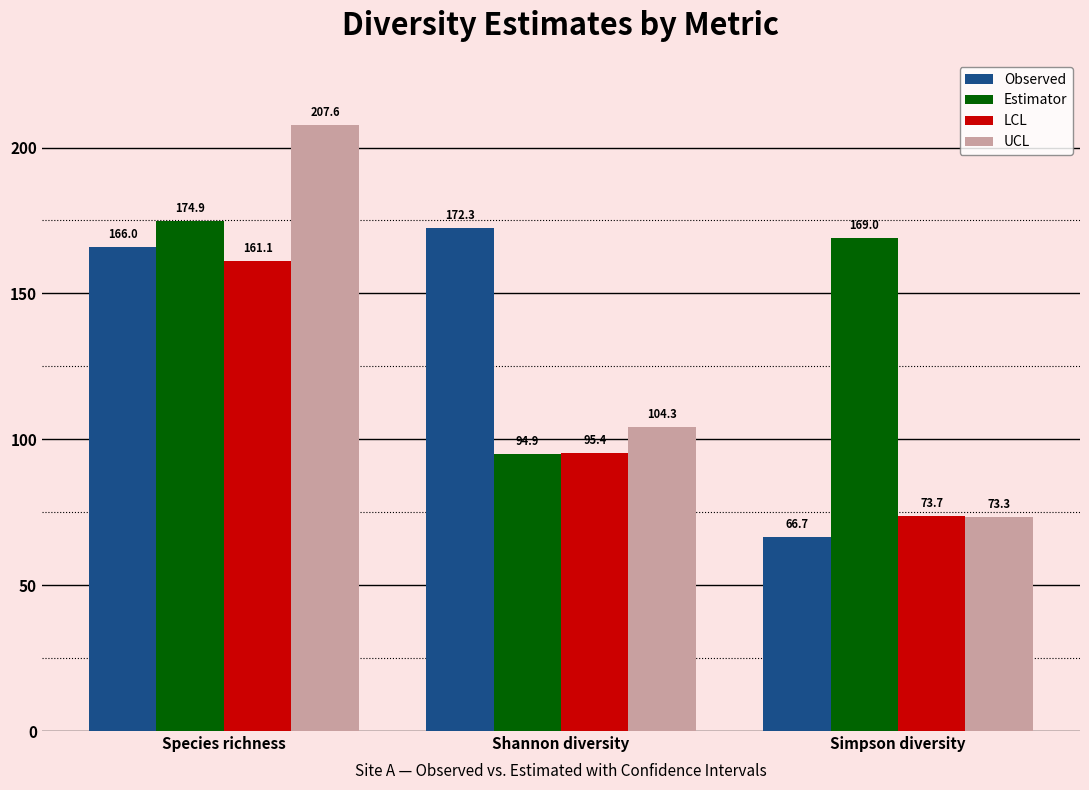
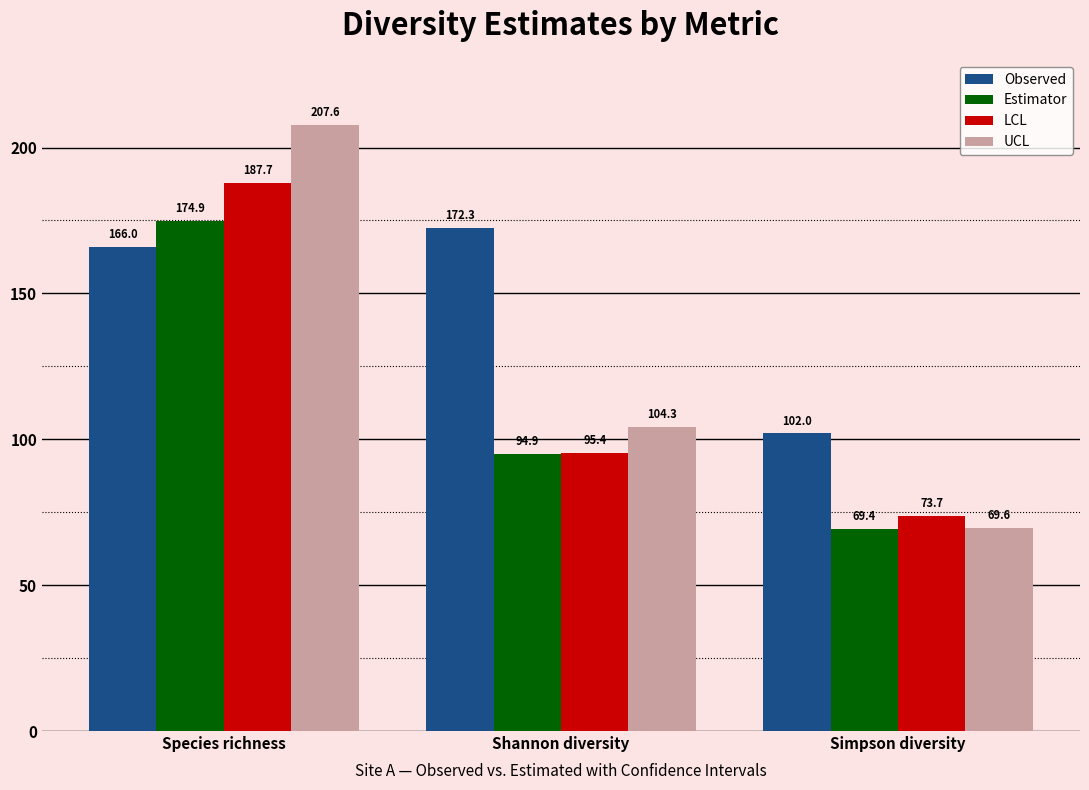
  {
    "Observed": {
      "Species richness": 166.0,
      "Shannon diversity": 172.3,
-     "Simpson diversity": 66.7
+     "Simpson diversity": 102.0
    },
    "Estimator": {
      "Species richness": 174.9,
      "Shannon diversity": 94.9,
-     "Simpson diversity": 169.0
+     "Simpson diversity": 69.4
    },
    "LCL": {
-     "Species richness": 161.1,
+     "Species richness": 187.7,
      "Shannon diversity": 95.4,
      "Simpson diversity": 73.7
    },
    "UCL": {
      "Species richness": 207.6,
      "Shannon diversity": 104.3,
-     "Simpson diversity": 73.3
+     "Simpson diversity": 69.6
    }
  }
